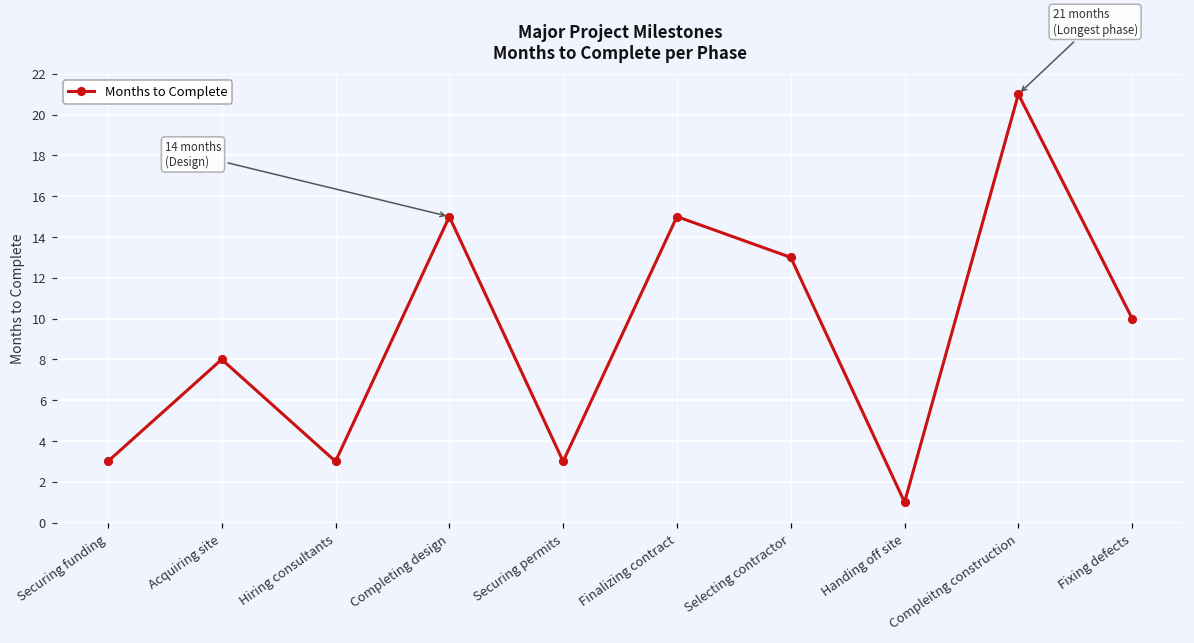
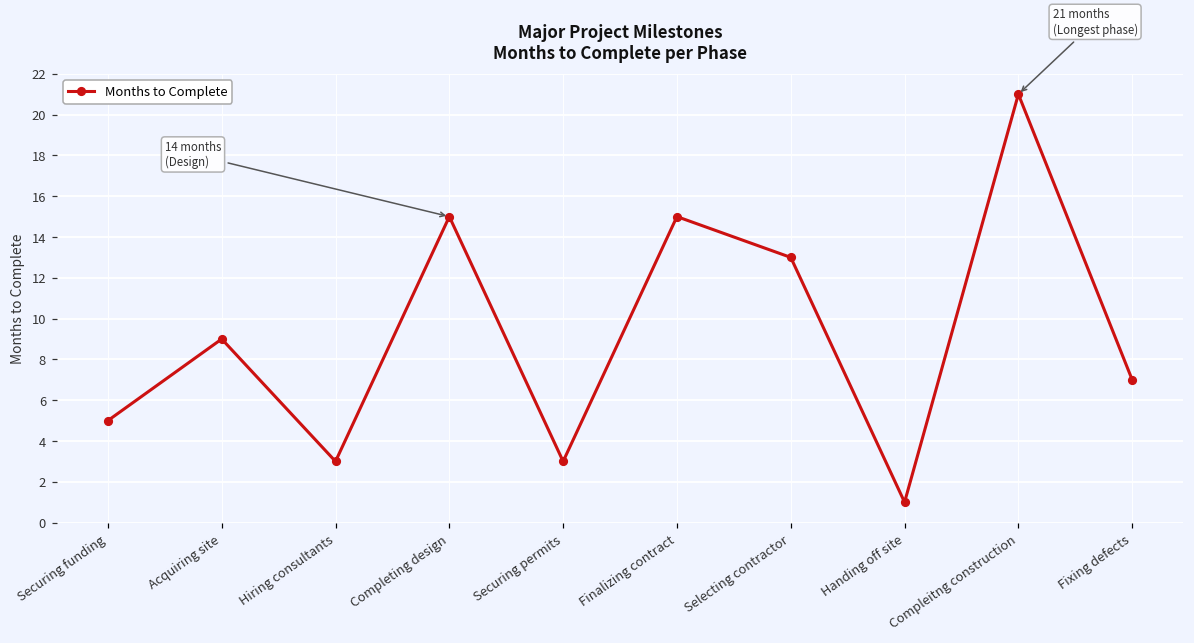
  {
-   "Securing funding": 3,
-   "Acquiring site": 8,
+   "Securing funding": 5,
+   "Acquiring site": 9,
    "Hiring consultants": 3,
    "Securing permits": 3,
    "Finalizing contract": 15,
    "Selecting contractor": 13,
    "Handing off site": 1,
-   "Fixing defects": 10
+   "Fixing defects": 7
  }
